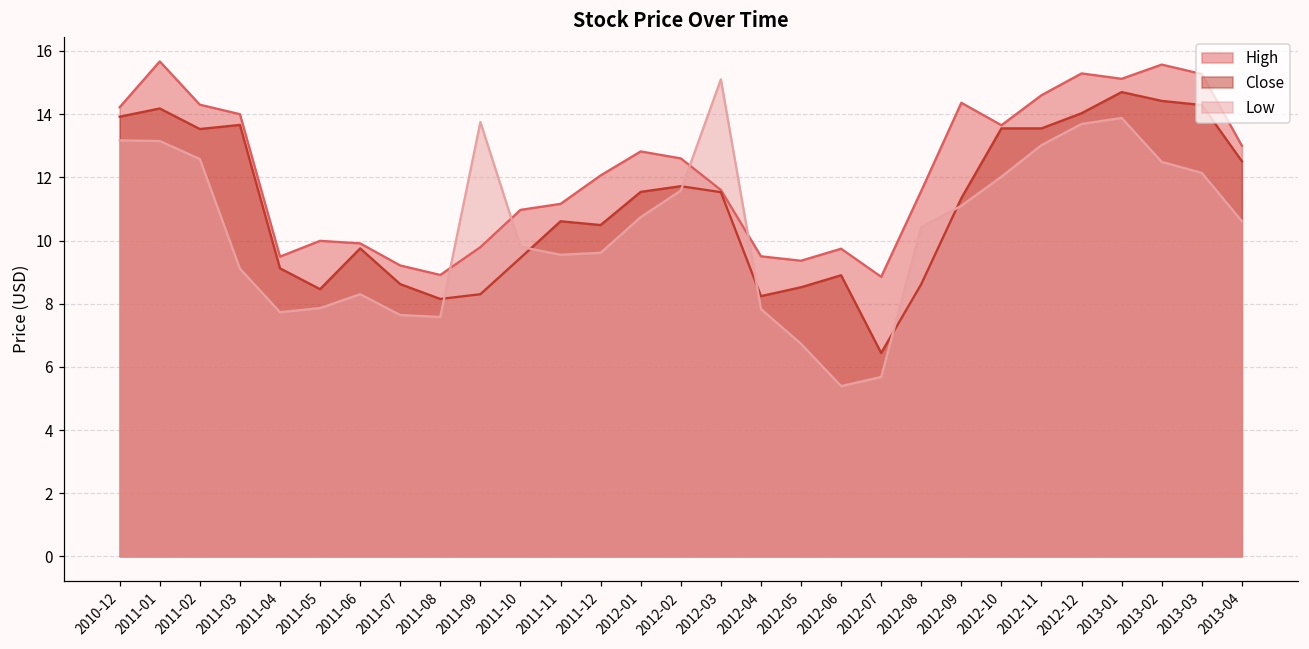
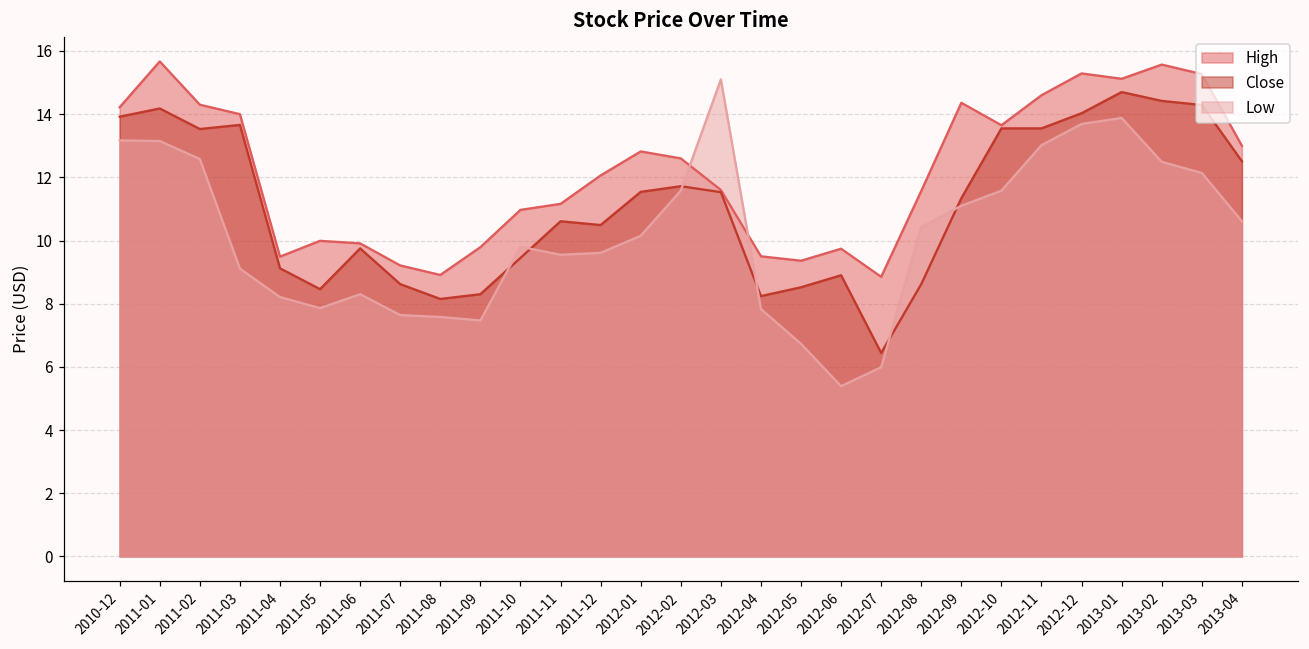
  {
    "Low": {
      "2010-12": 13.2,
      "2011-01": 13.2,
      "2011-02": 12.6,
      "2011-03": 9.1,
-     "2011-04": 7.7,
+     "2011-04": 8.2,
      "2011-05": 7.9,
      "2011-06": 8.3,
      "2011-07": 7.6,
      "2011-08": 7.6,
-     "2011-09": 13.8,
+     "2011-09": 7.5,
      "2011-10": 9.8,
      "2011-11": 9.6,
      "2011-12": 9.6,
-     "2012-01": 10.7,
+     "2012-01": 10.2,
      "2012-02": 11.6,
      "2012-03": 15.1,
      "2012-04": 7.8,
      "2012-05": 6.7,
      "2012-06": 5.4,
-     "2012-07": 5.7,
+     "2012-07": 6.0,
      "2012-08": 10.4,
      "2012-09": 11.1,
-     "2012-10": 12.0,
+     "2012-10": 11.6,
      "2012-11": 13.0,
      "2012-12": 13.7,
      "2013-01": 13.9,
      "2013-02": 12.5,
      "2013-03": 12.1,
      "2013-04": 10.6
    }
  }
